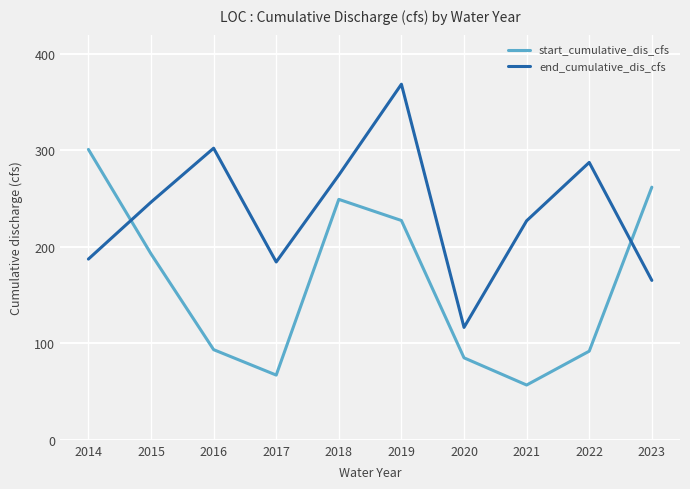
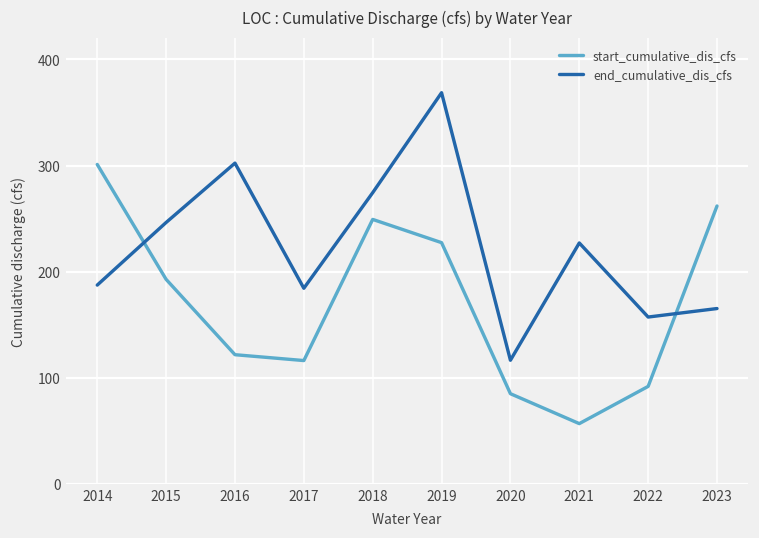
  {
    "start_cumulative_dis_cfs": {
      "2014": 300,
      "2015": 190,
-     "2016": 90,
-     "2017": 70,
+     "2016": 120,
+     "2017": 120,
      "2018": 250,
      "2019": 230,
      "2020": 80,
      "2021": 60,
      "2022": 90,
      "2023": 260
    },
    "end_cumulative_dis_cfs": {
      "2014": 190,
      "2015": 250,
      "2016": 300,
      "2017": 180,
      "2018": 270,
      "2019": 370,
      "2020": 120,
      "2021": 230,
-     "2022": 290,
+     "2022": 160,
      "2023": 170
    }
  }
